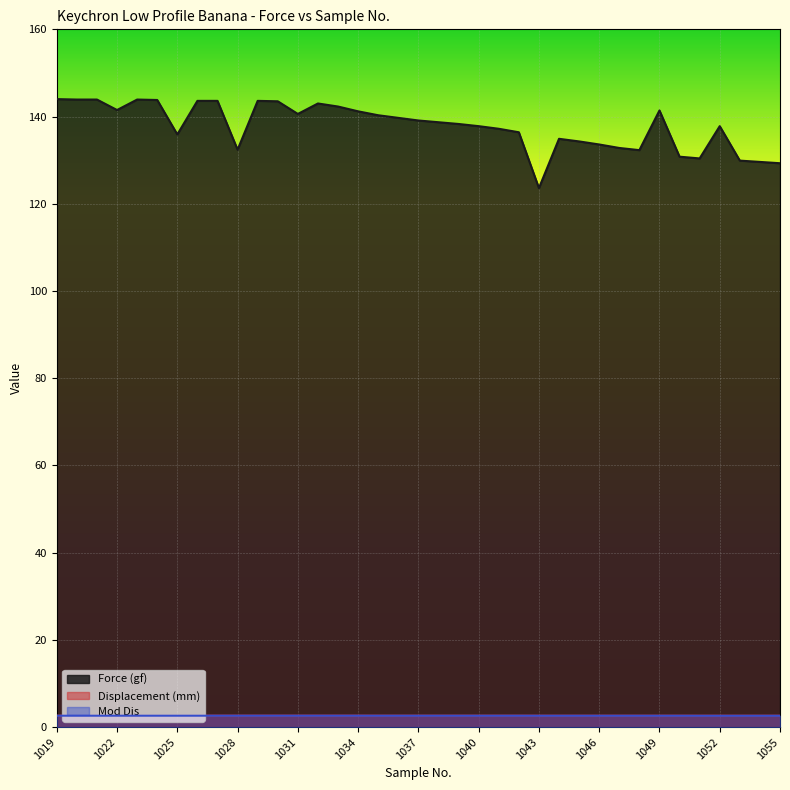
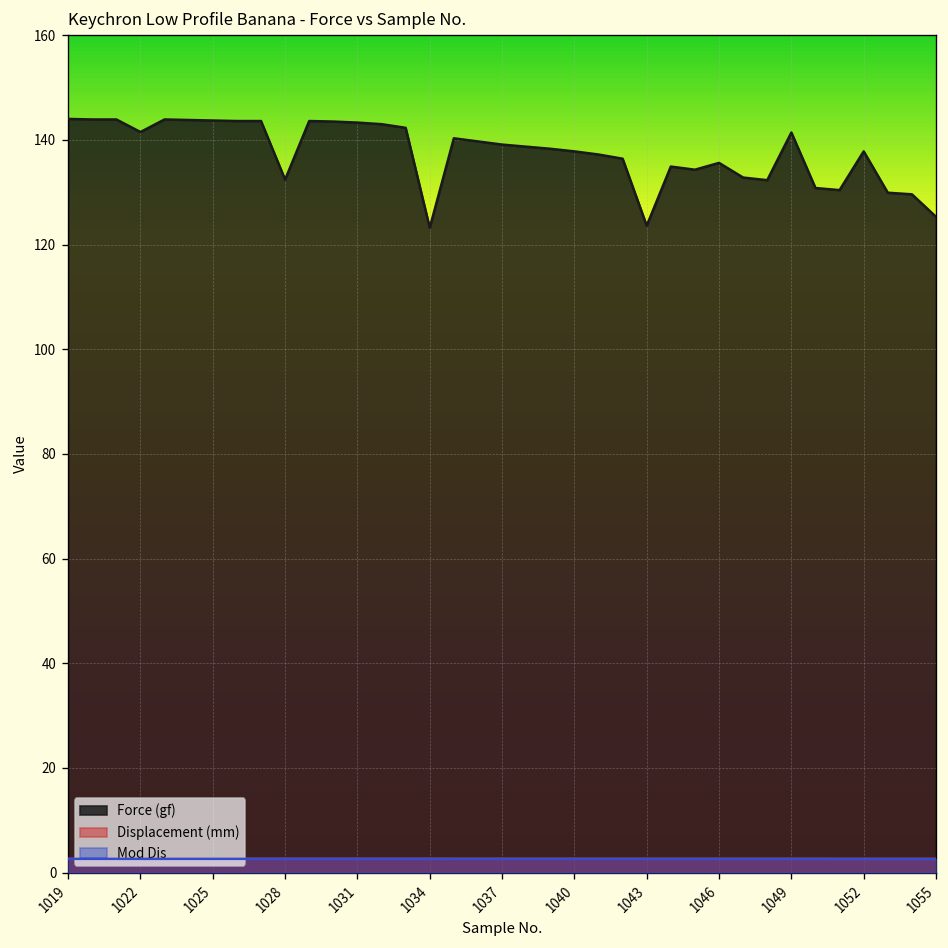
  {
    "Force (gf)": {
      "1019": 144,
      "1022": 142,
-     "1025": 136,
+     "1025": 144,
      "1028": 132,
-     "1031": 141,
-     "1034": 141,
+     "1031": 143,
+     "1034": 123,
      "1037": 139,
      "1040": 138,
      "1043": 124,
-     "1046": 134,
+     "1046": 136,
      "1049": 141,
      "1052": 138,
-     "1055": 129
+     "1055": 125
    },
    "Mod Dis": {
      "1019": 3,
      "1028": 3,
      "1031": 3,
      "1034": 3,
      "1037": 3,
      "1040": 3,
      "1043": 3,
      "1046": 3,
      "1049": 3,
      "1052": 3,
      "1055": 3
    }
  }
